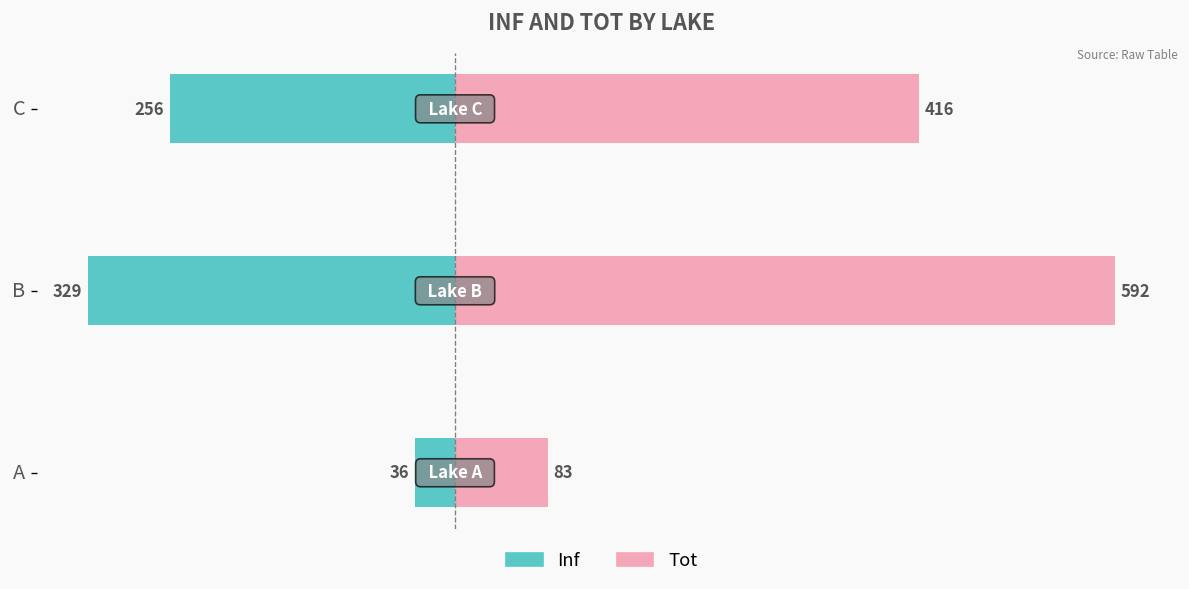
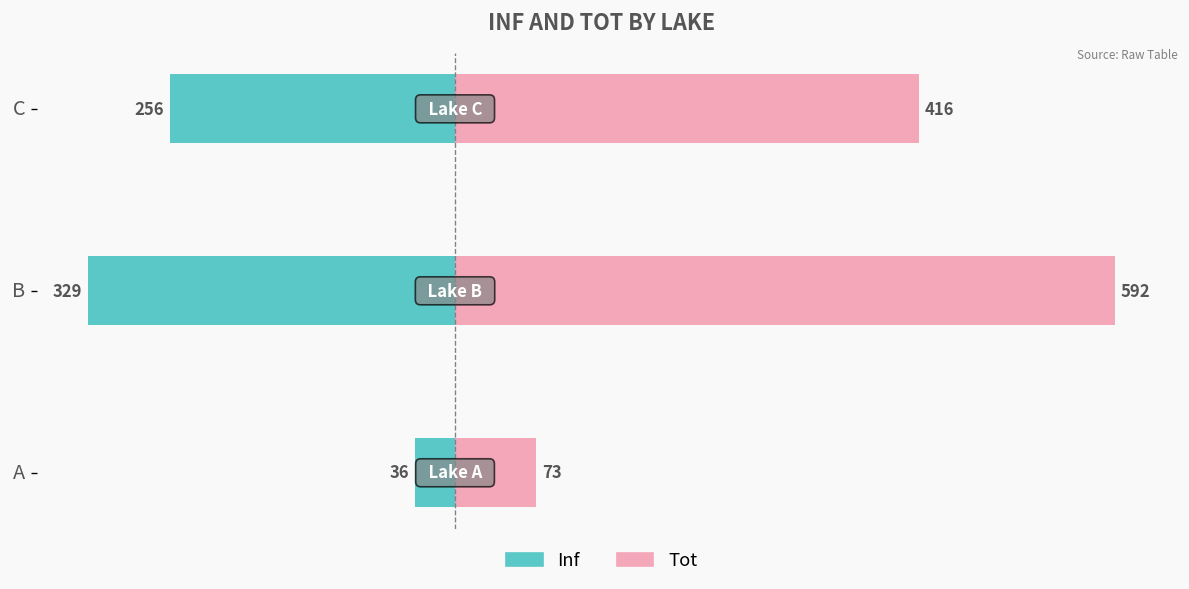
  {
    "Tot": {
      "C": 416,
      "B": 592,
-     "A": 83
+     "A": 73
    }
  }
